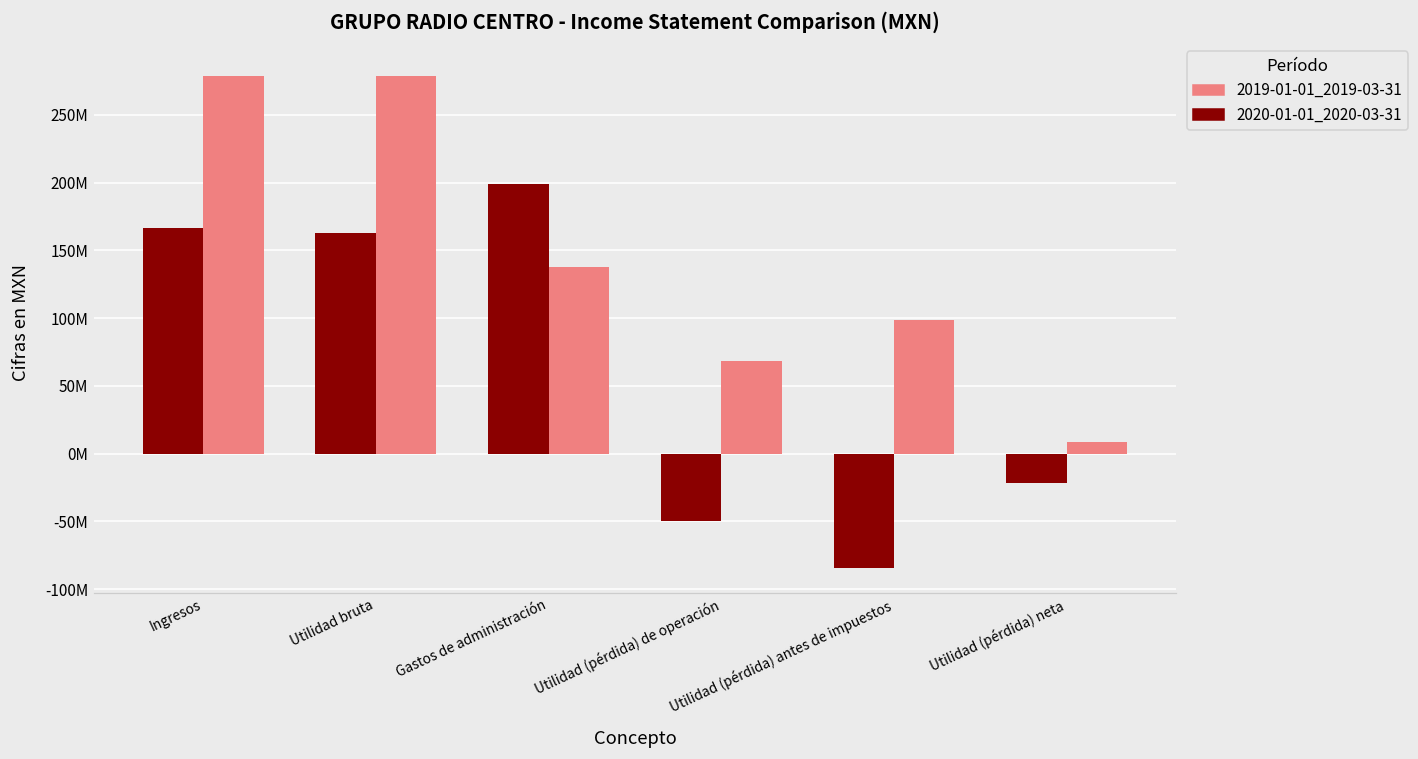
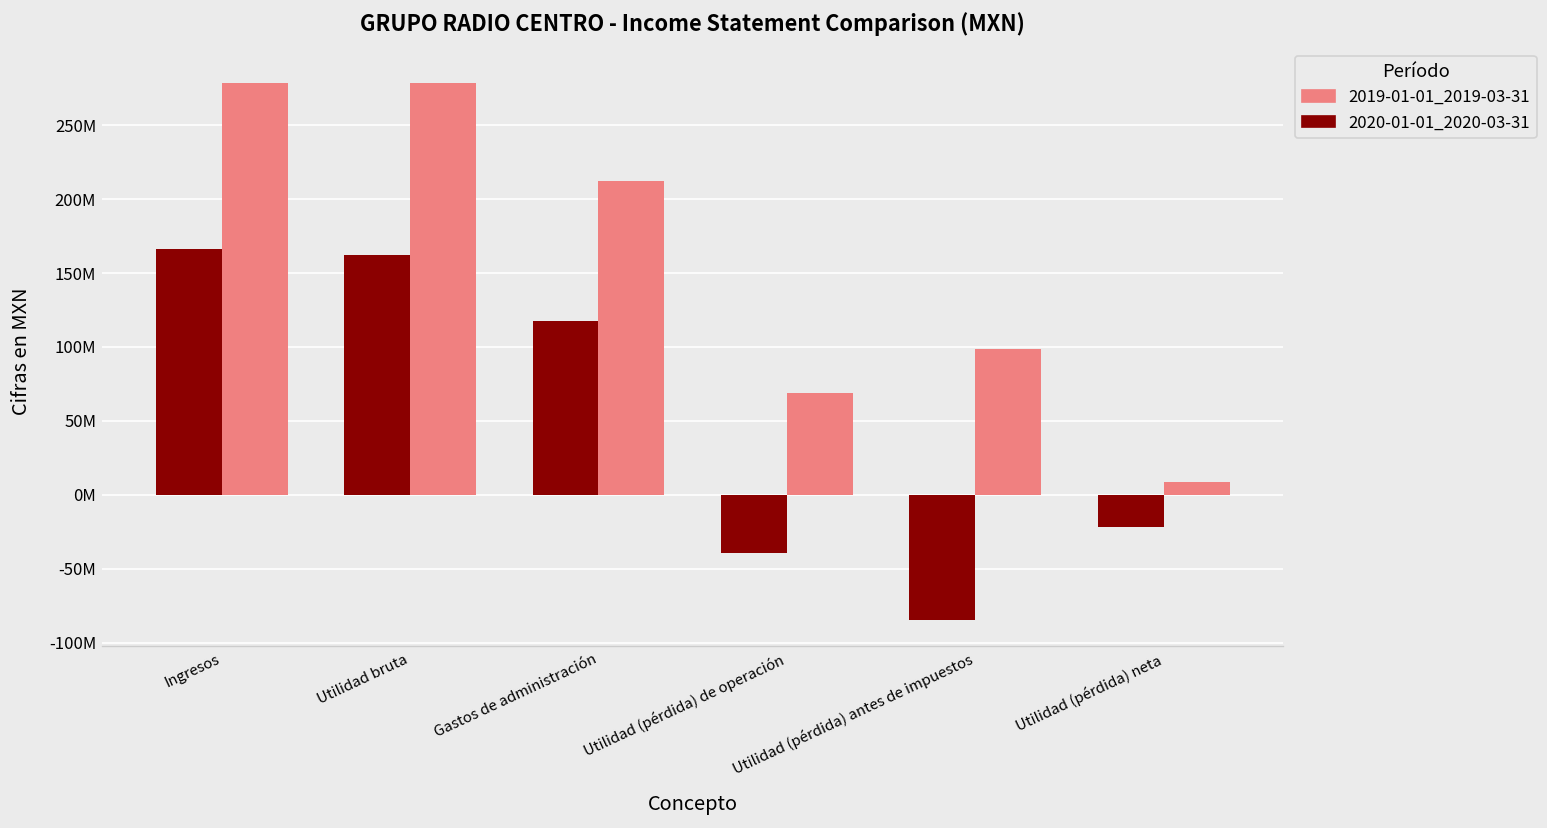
  {
    "2020-01-01_2020-03-31": {
      "Ingresos": 167000000,
      "Utilidad bruta": 162000000,
-     "Gastos de administración": 199000000,
-     "Utilidad (pérdida) de operación": -49000000,
+     "Gastos de administración": 117000000,
+     "Utilidad (pérdida) de operación": -39000000,
      "Utilidad (pérdida) antes de impuestos": -84000000,
      "Utilidad (pérdida) neta": -22000000
    },
    "2019-01-01_2019-03-31": {
      "Ingresos": 279000000,
      "Utilidad bruta": 279000000,
-     "Gastos de administración": 138000000,
+     "Gastos de administración": 213000000,
      "Utilidad (pérdida) de operación": 69000000,
      "Utilidad (pérdida) antes de impuestos": 98000000,
      "Utilidad (pérdida) neta": 8000000
    }
  }
